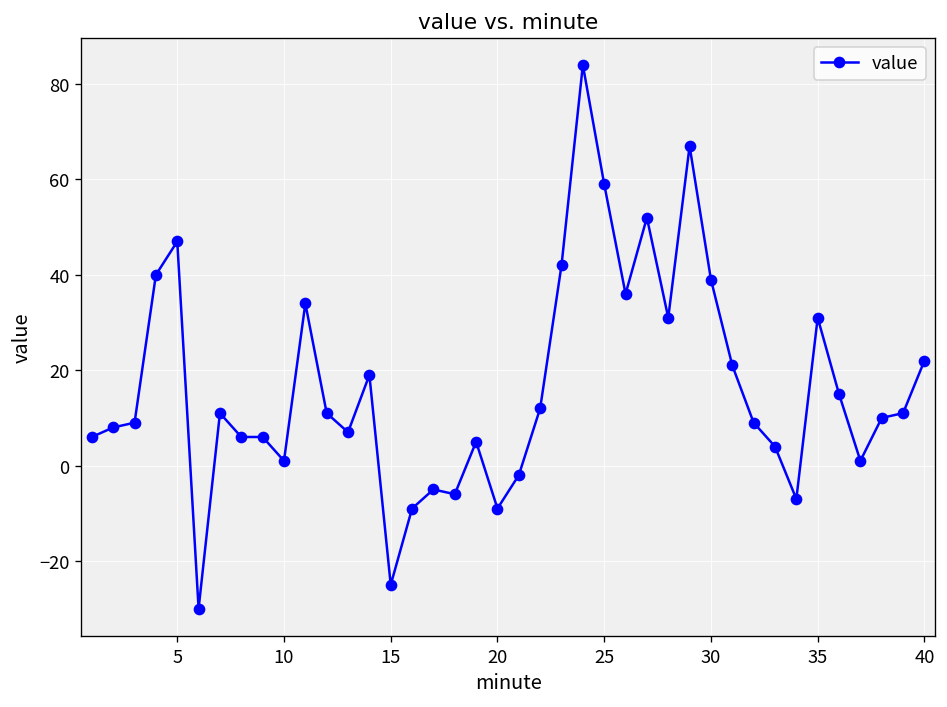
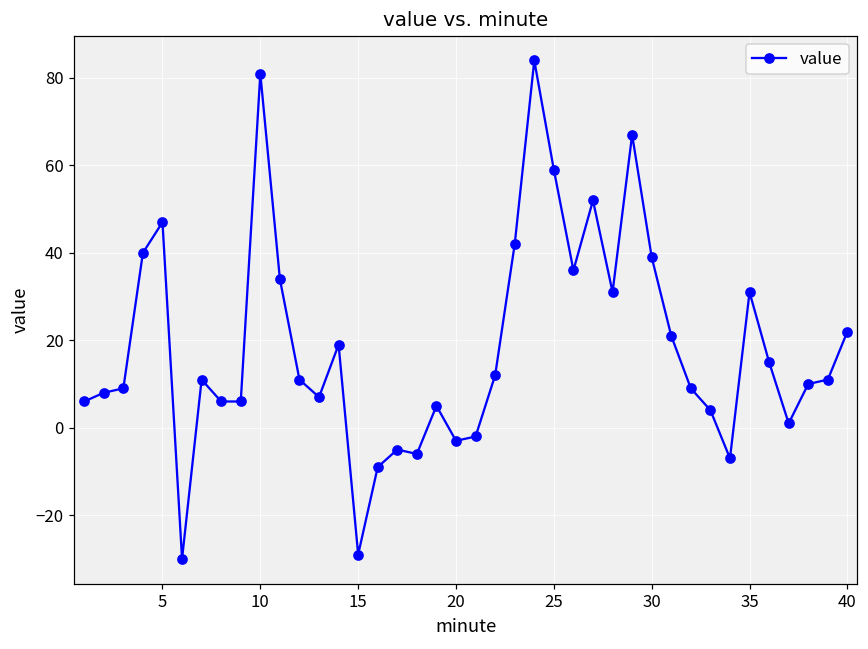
  {
    "5": 47,
-   "10": 1,
-   "15": -25,
-   "20": -9,
+   "10": 81,
+   "15": -29,
+   "20": -3,
    "25": 59,
    "30": 39,
    "35": 31,
    "40": 22
  }
